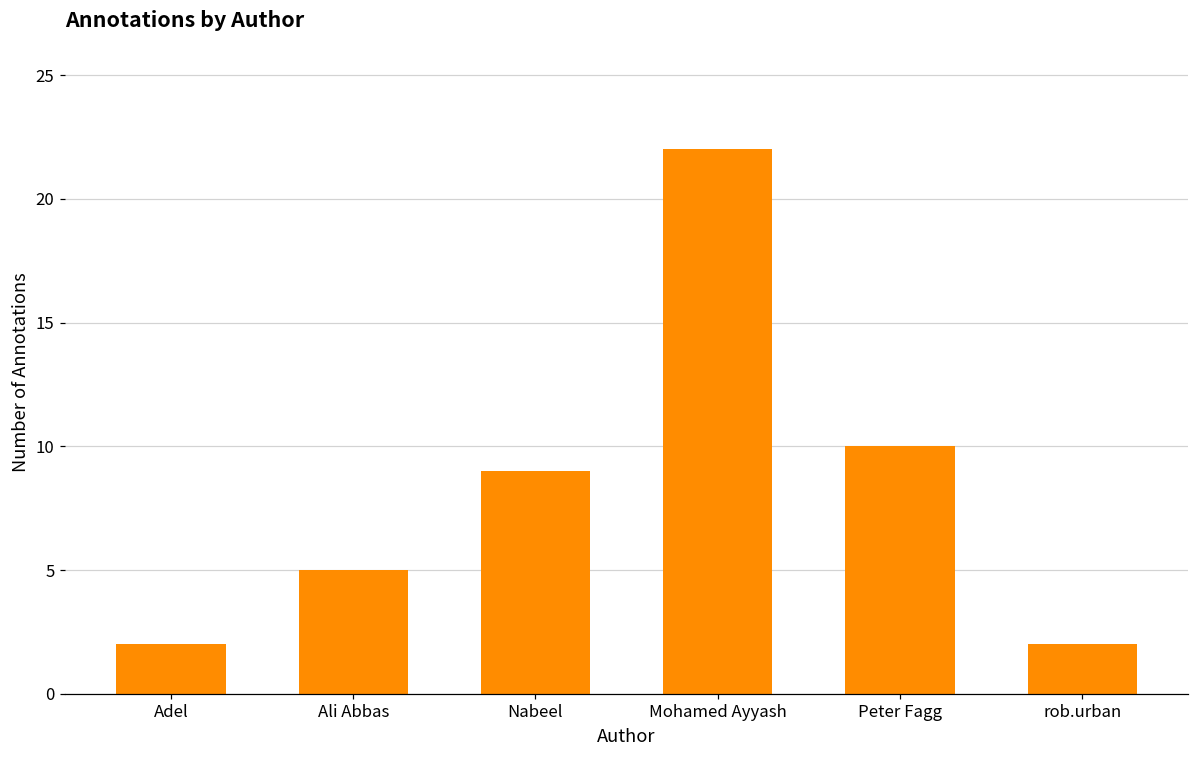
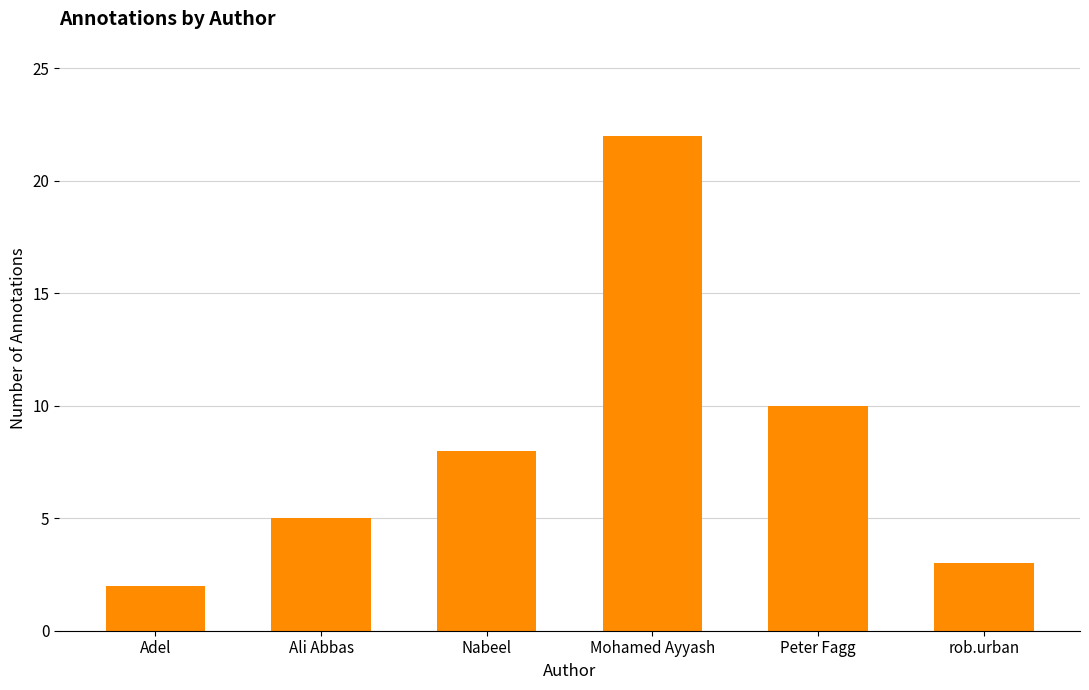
  {
    "Adel": 2,
    "Ali Abbas": 5,
-   "Nabeel": 9,
+   "Nabeel": 8,
    "Mohamed Ayyash": 22,
    "Peter Fagg": 10,
-   "rob.urban": 2
+   "rob.urban": 3
  }
